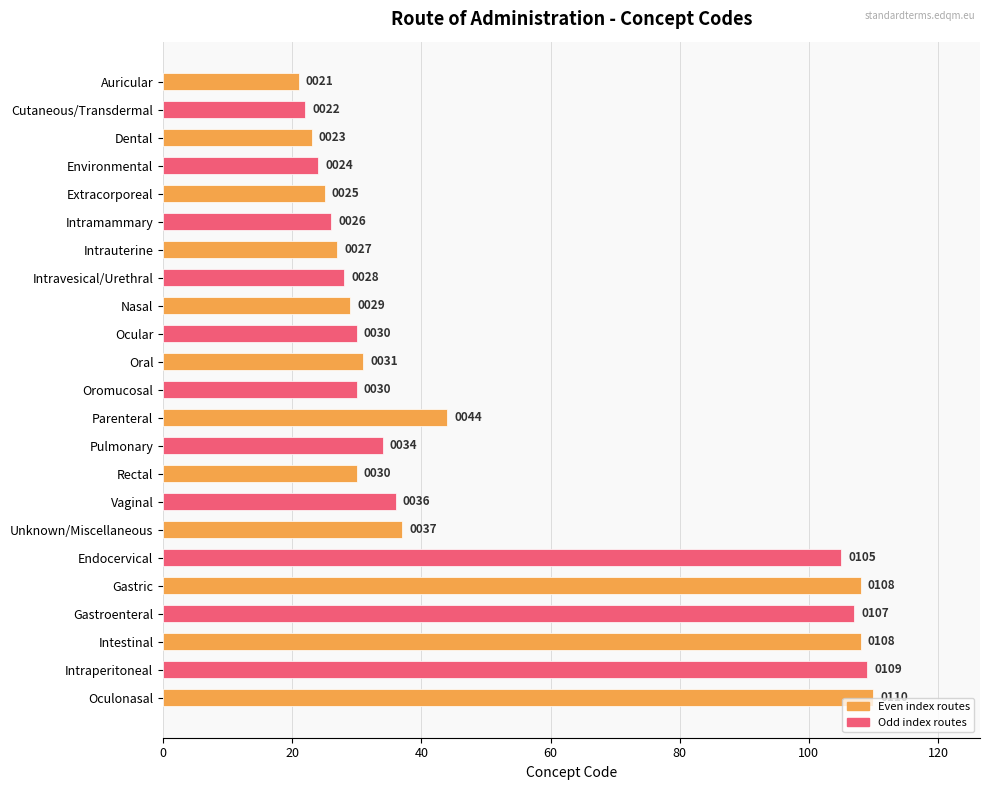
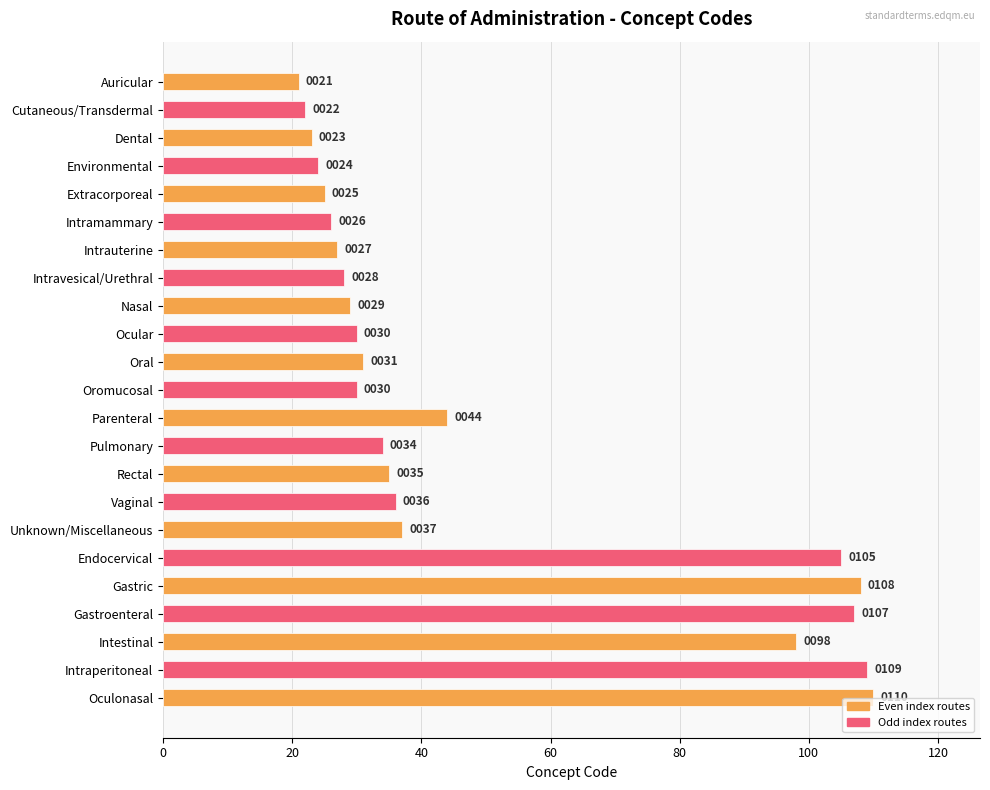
  {
    "Auricular": "0021",
    "Cutaneous/Transdermal": "0022",
    "Dental": "0023",
    "Environmental": "0024",
    "Extracorporeal": "0025",
    "Intramammary": "0026",
    "Intrauterine": "0027",
    "Intravesical/Urethral": "0028",
    "Nasal": "0029",
    "Ocular": "0030",
    "Oral": "0031",
    "Oromucosal": "0030",
    "Parenteral": "0044",
    "Pulmonary": "0034",
-   "Rectal": "0030",
+   "Rectal": "0035",
    "Vaginal": "0036",
    "Unknown/Miscellaneous": "0037",
    "Endocervical": "0105",
    "Gastric": "0108",
    "Gastroenteral": "0107",
-   "Intestinal": "0108",
+   "Intestinal": "0098",
    "Intraperitoneal": "0109"
  }
